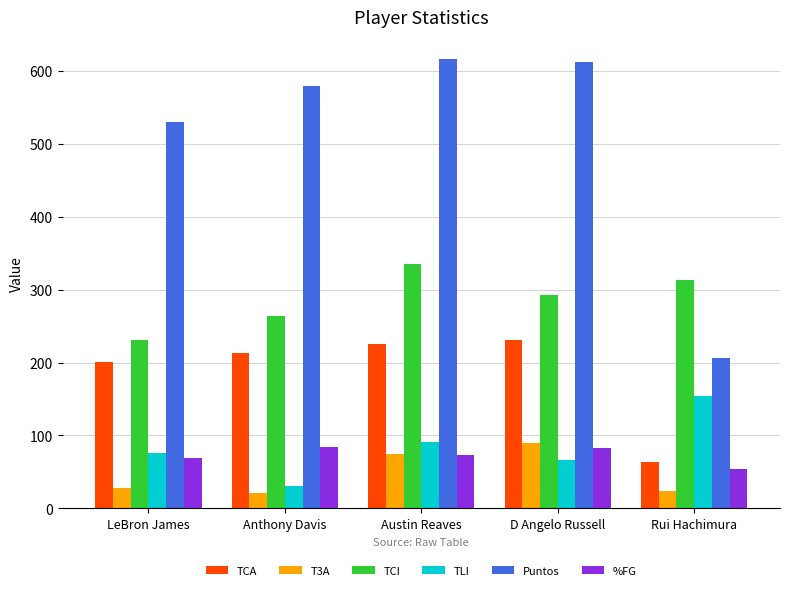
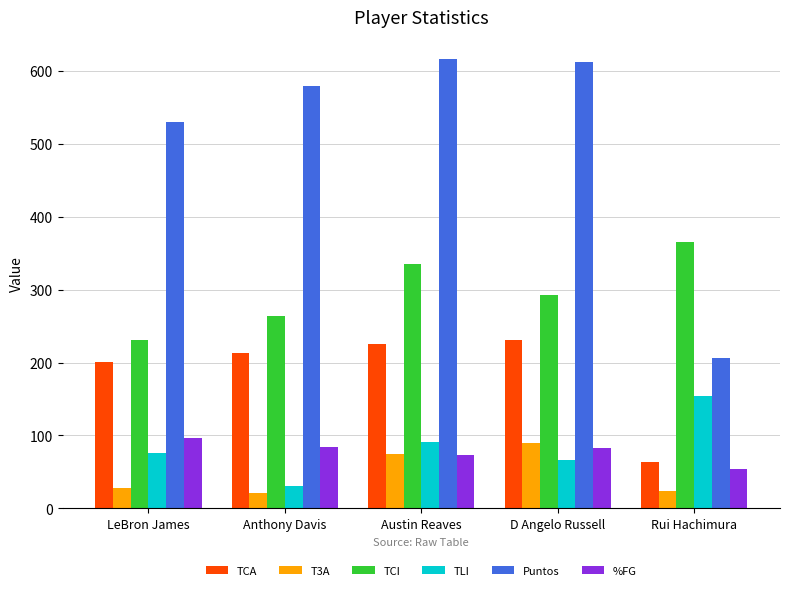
  {
    "TCA": {
      "LeBron James": 200,
      "Anthony Davis": 210,
      "Austin Reaves": 230,
      "D Angelo Russell": 230,
      "Rui Hachimura": 60
    },
    "T3A": {
      "LeBron James": 30,
      "Anthony Davis": 20,
      "Austin Reaves": 70,
      "D Angelo Russell": 90,
      "Rui Hachimura": 20
    },
    "TCI": {
      "LeBron James": 230,
      "Anthony Davis": 260,
      "Austin Reaves": 340,
      "D Angelo Russell": 290,
-     "Rui Hachimura": 310
+     "Rui Hachimura": 360
    },
    "TLI": {
      "LeBron James": 80,
      "Anthony Davis": 30,
      "Austin Reaves": 90,
      "D Angelo Russell": 70,
      "Rui Hachimura": 150
    },
    "Puntos": {
      "LeBron James": 530,
      "Anthony Davis": 580,
      "Austin Reaves": 620,
      "D Angelo Russell": 610,
      "Rui Hachimura": 210
    },
    "%FG": {
-     "LeBron James": 70,
+     "LeBron James": 100,
      "Anthony Davis": 80,
      "Austin Reaves": 70,
      "D Angelo Russell": 80,
      "Rui Hachimura": 50
    }
  }
